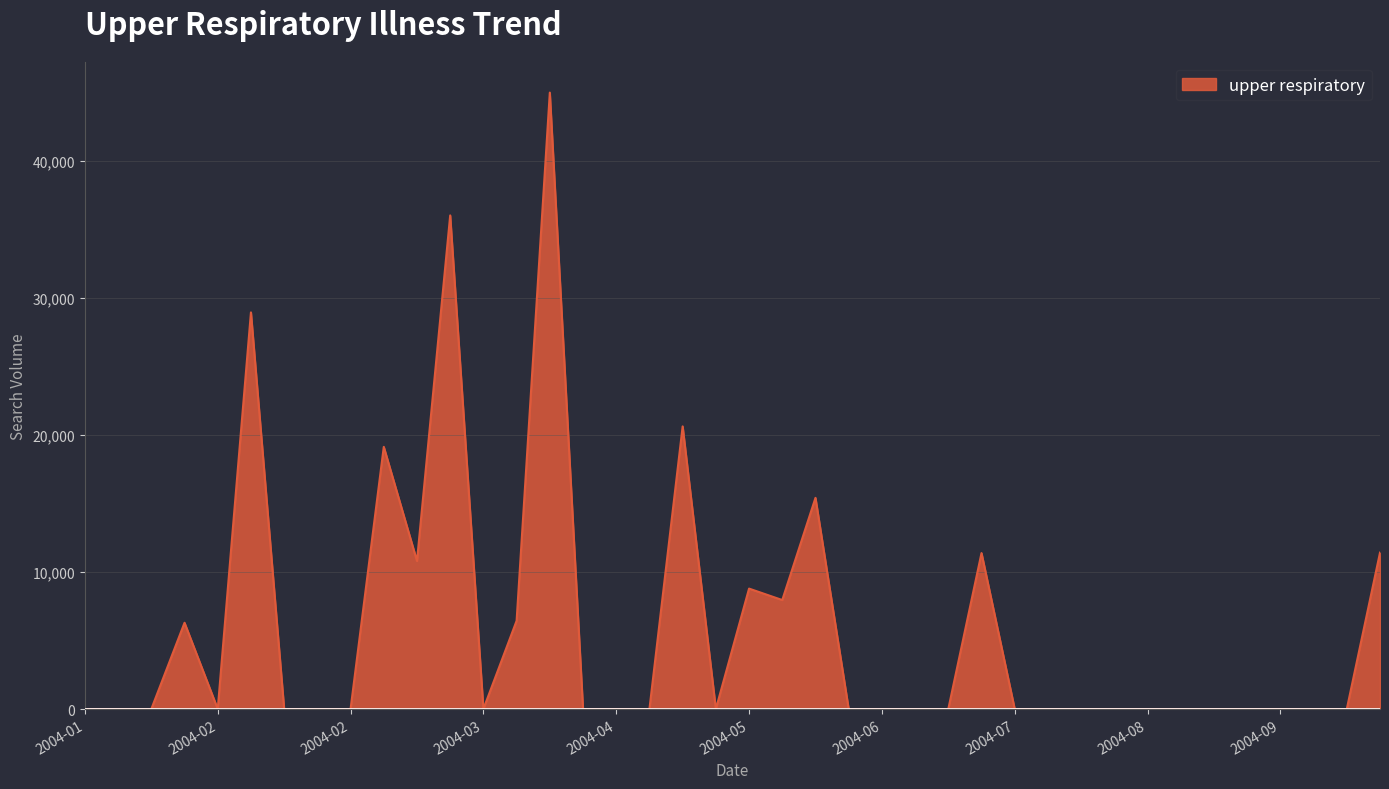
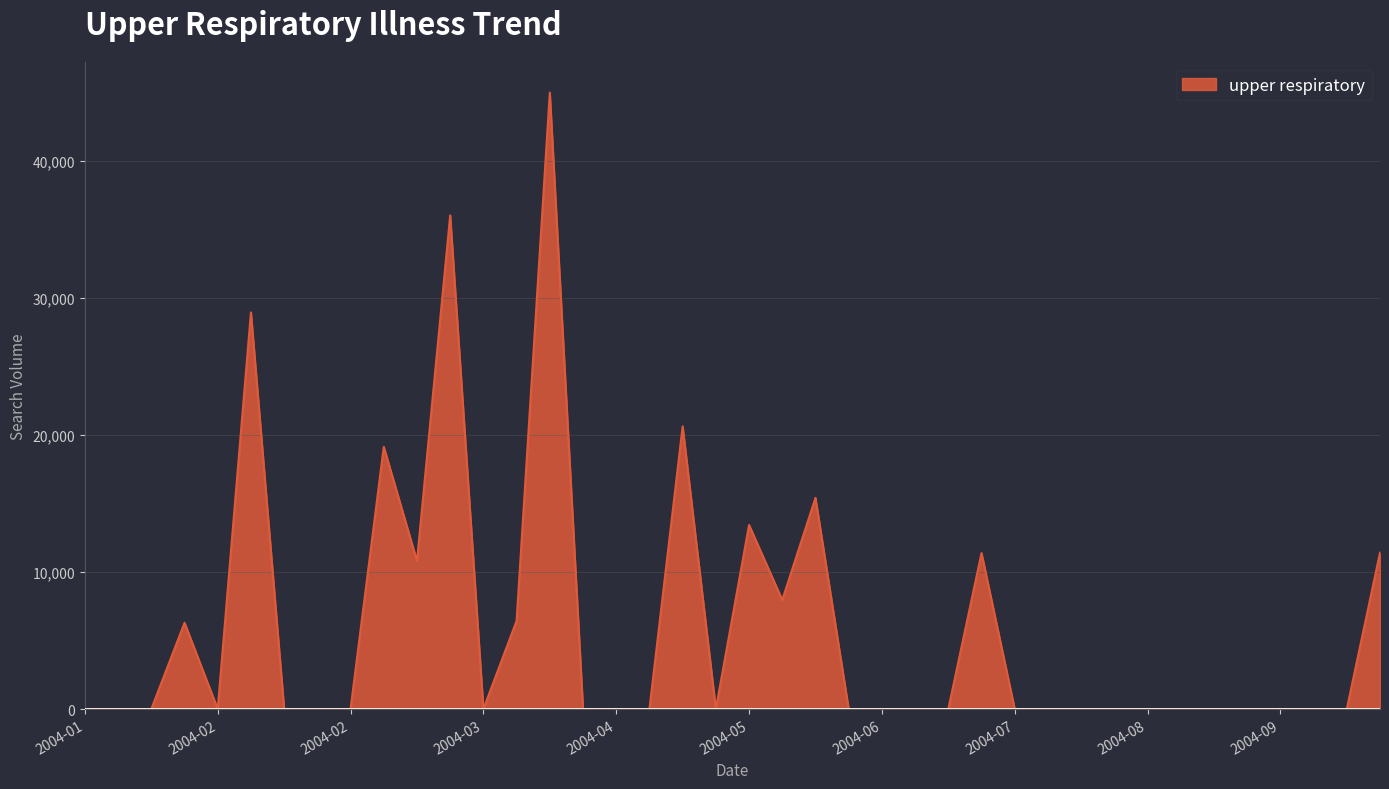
  {
    "2004-01": "0",
    "2004-03": "0",
    "2004-04": "0",
-   "2004-05": "8,800",
+   "2004-05": "13,400",
    "2004-06": "0",
    "2004-07": "0",
    "2004-08": "0",
    "2004-09": "0"
  }
